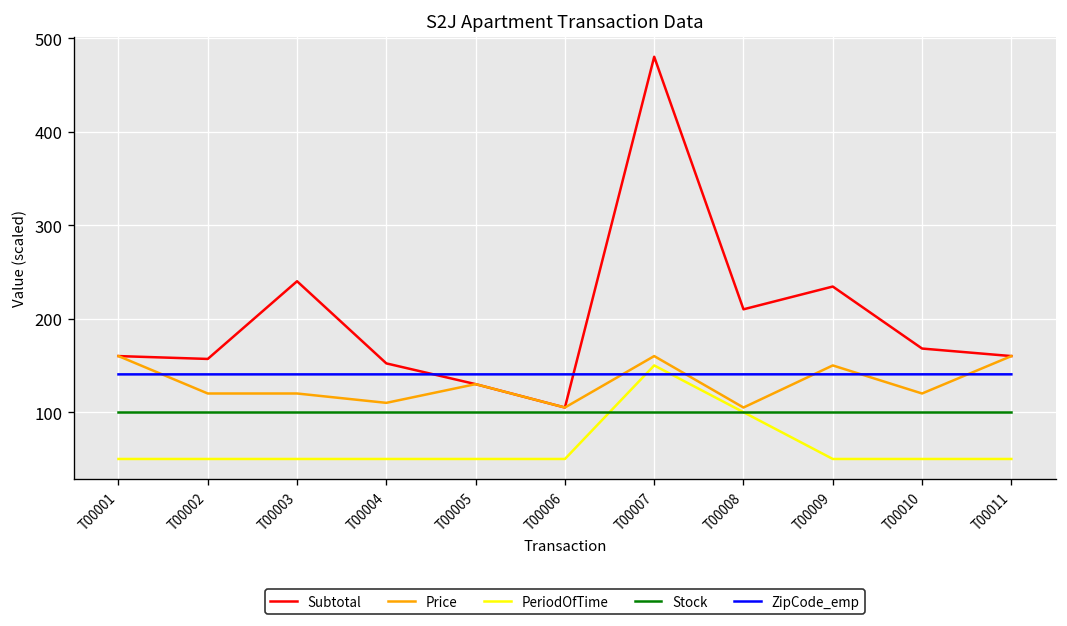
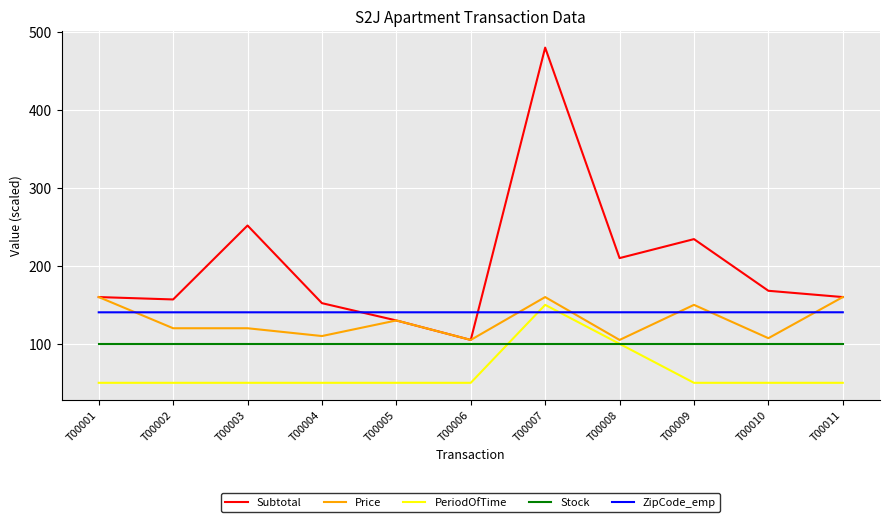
  {
    "Subtotal": {
      "T00002": 160,
-     "T00003": 240,
+     "T00003": 250,
      "T00004": 150,
      "T00007": 480,
      "T00008": 210,
      "T00009": 230,
      "T00010": 170
    },
    "Price": {
      "T00002": 120,
      "T00003": 120,
      "T00004": 110,
      "T00007": 160,
      "T00008": 110,
      "T00009": 150,
-     "T00010": 120
+     "T00010": 110
    },
    "PeriodOfTime": {
      "T00001": 50,
      "T00002": 50,
      "T00003": 50,
      "T00004": 50,
      "T00005": 50,
      "T00006": 50,
      "T00007": 150,
      "T00009": 50,
      "T00010": 50,
      "T00011": 50
    },
    "Stock": {
      "T00001": 100,
      "T00002": 100,
      "T00003": 100,
      "T00004": 100,
      "T00005": 100,
      "T00006": 100,
      "T00007": 100,
      "T00009": 100,
      "T00010": 100,
      "T00011": 100
    },
    "ZipCode_emp": {
      "T00001": 140,
      "T00002": 140,
      "T00003": 140,
      "T00004": 140,
      "T00005": 140,
      "T00006": 140,
      "T00007": 140,
      "T00008": 140,
      "T00009": 140,
      "T00010": 140,
      "T00011": 140
    }
  }
